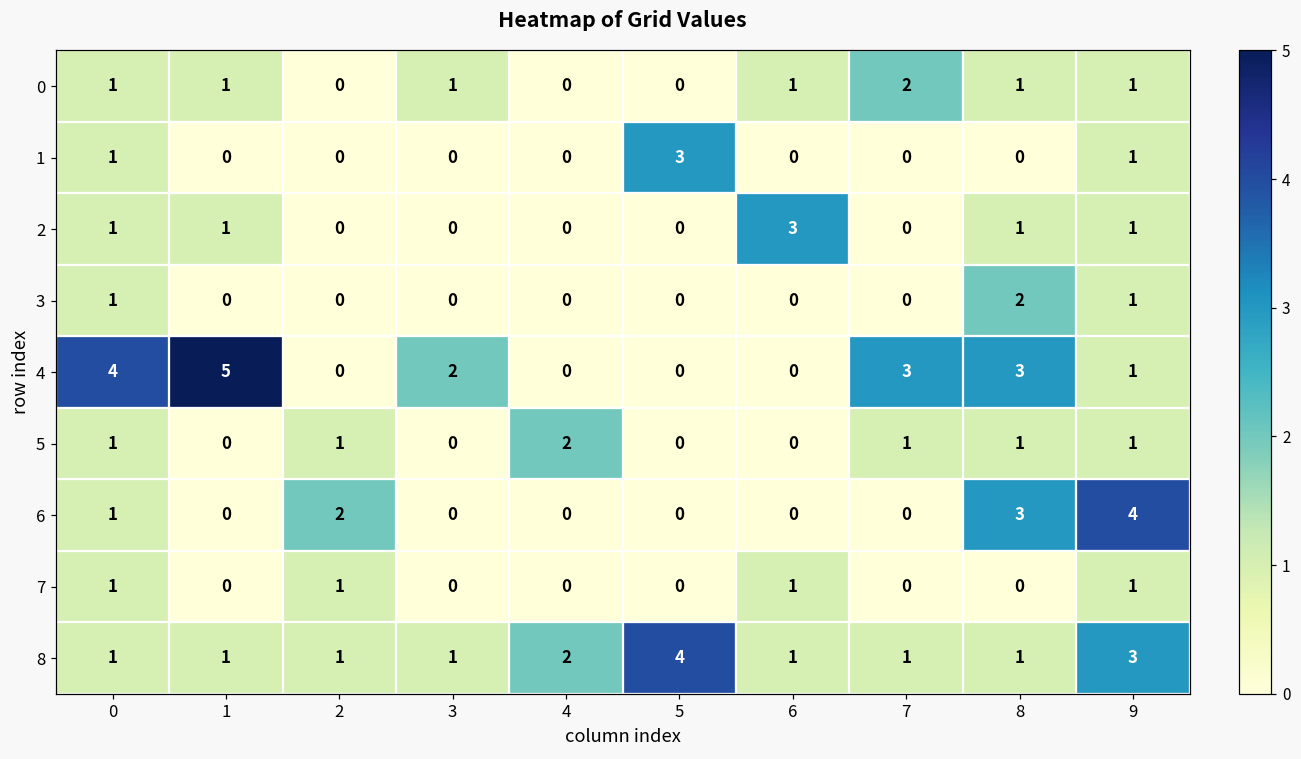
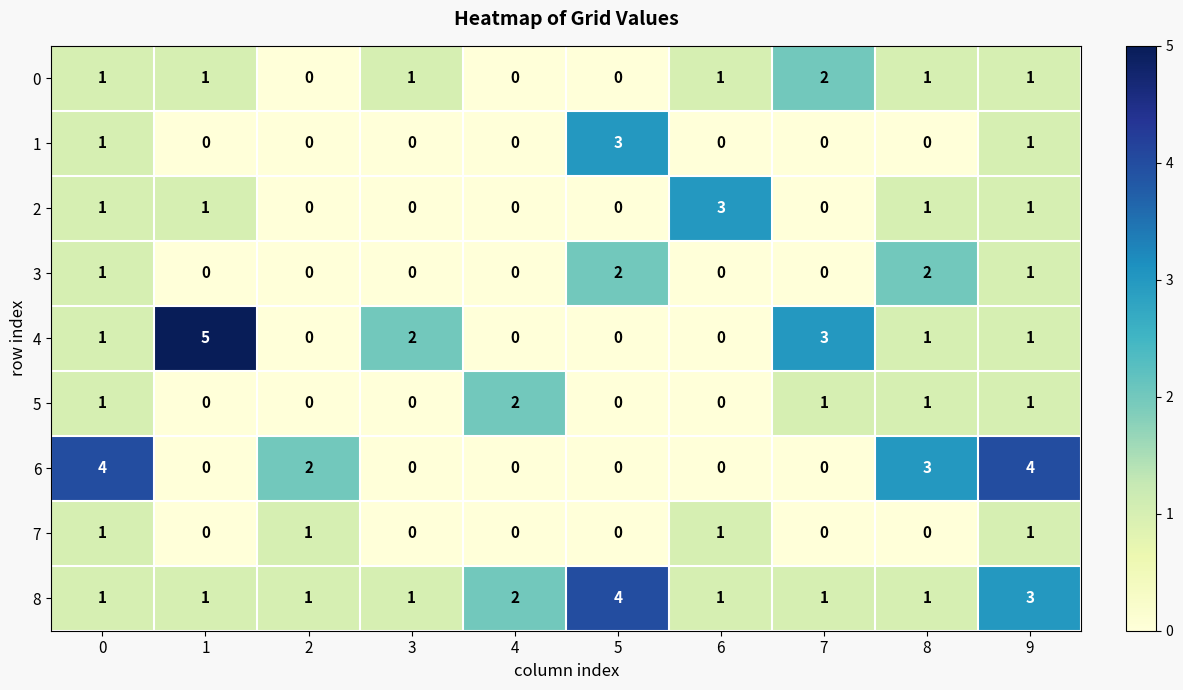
  {
    "0": {
      "0": 1,
      "1": 1,
      "2": 0,
      "3": 1,
      "4": 0,
      "5": 0,
      "6": 1,
      "7": 2,
      "8": 1,
      "9": 1
    },
    "1": {
      "0": 1,
      "1": 0,
      "2": 0,
      "3": 0,
      "4": 0,
      "5": 3,
      "6": 0,
      "7": 0,
      "8": 0,
      "9": 1
    },
    "2": {
      "0": 1,
      "1": 1,
      "2": 0,
      "3": 0,
      "4": 0,
      "5": 0,
      "6": 3,
      "7": 0,
      "8": 1,
      "9": 1
    },
    "3": {
      "0": 1,
      "1": 0,
      "2": 0,
      "3": 0,
      "4": 0,
-     "5": 0,
+     "5": 2,
      "6": 0,
      "7": 0,
      "8": 2,
      "9": 1
    },
    "4": {
-     "0": 4,
+     "0": 1,
      "1": 5,
      "2": 0,
      "3": 2,
      "4": 0,
      "5": 0,
      "6": 0,
      "7": 3,
-     "8": 3,
+     "8": 1,
      "9": 1
    },
    "5": {
      "0": 1,
      "1": 0,
-     "2": 1,
+     "2": 0,
      "3": 0,
      "4": 2,
      "5": 0,
      "6": 0,
      "7": 1,
      "8": 1,
      "9": 1
    },
    "6": {
-     "0": 1,
+     "0": 4,
      "1": 0,
      "2": 2,
      "3": 0,
      "4": 0,
      "5": 0,
      "6": 0,
      "7": 0,
      "8": 3,
      "9": 4
    },
    "7": {
      "0": 1,
      "1": 0,
      "2": 1,
      "3": 0,
      "4": 0,
      "5": 0,
      "6": 1,
      "7": 0,
      "8": 0,
      "9": 1
    },
    "8": {
      "0": 1,
      "1": 1,
      "2": 1,
      "3": 1,
      "4": 2,
      "5": 4,
      "6": 1,
      "7": 1,
      "8": 1,
      "9": 3
    }
  }
